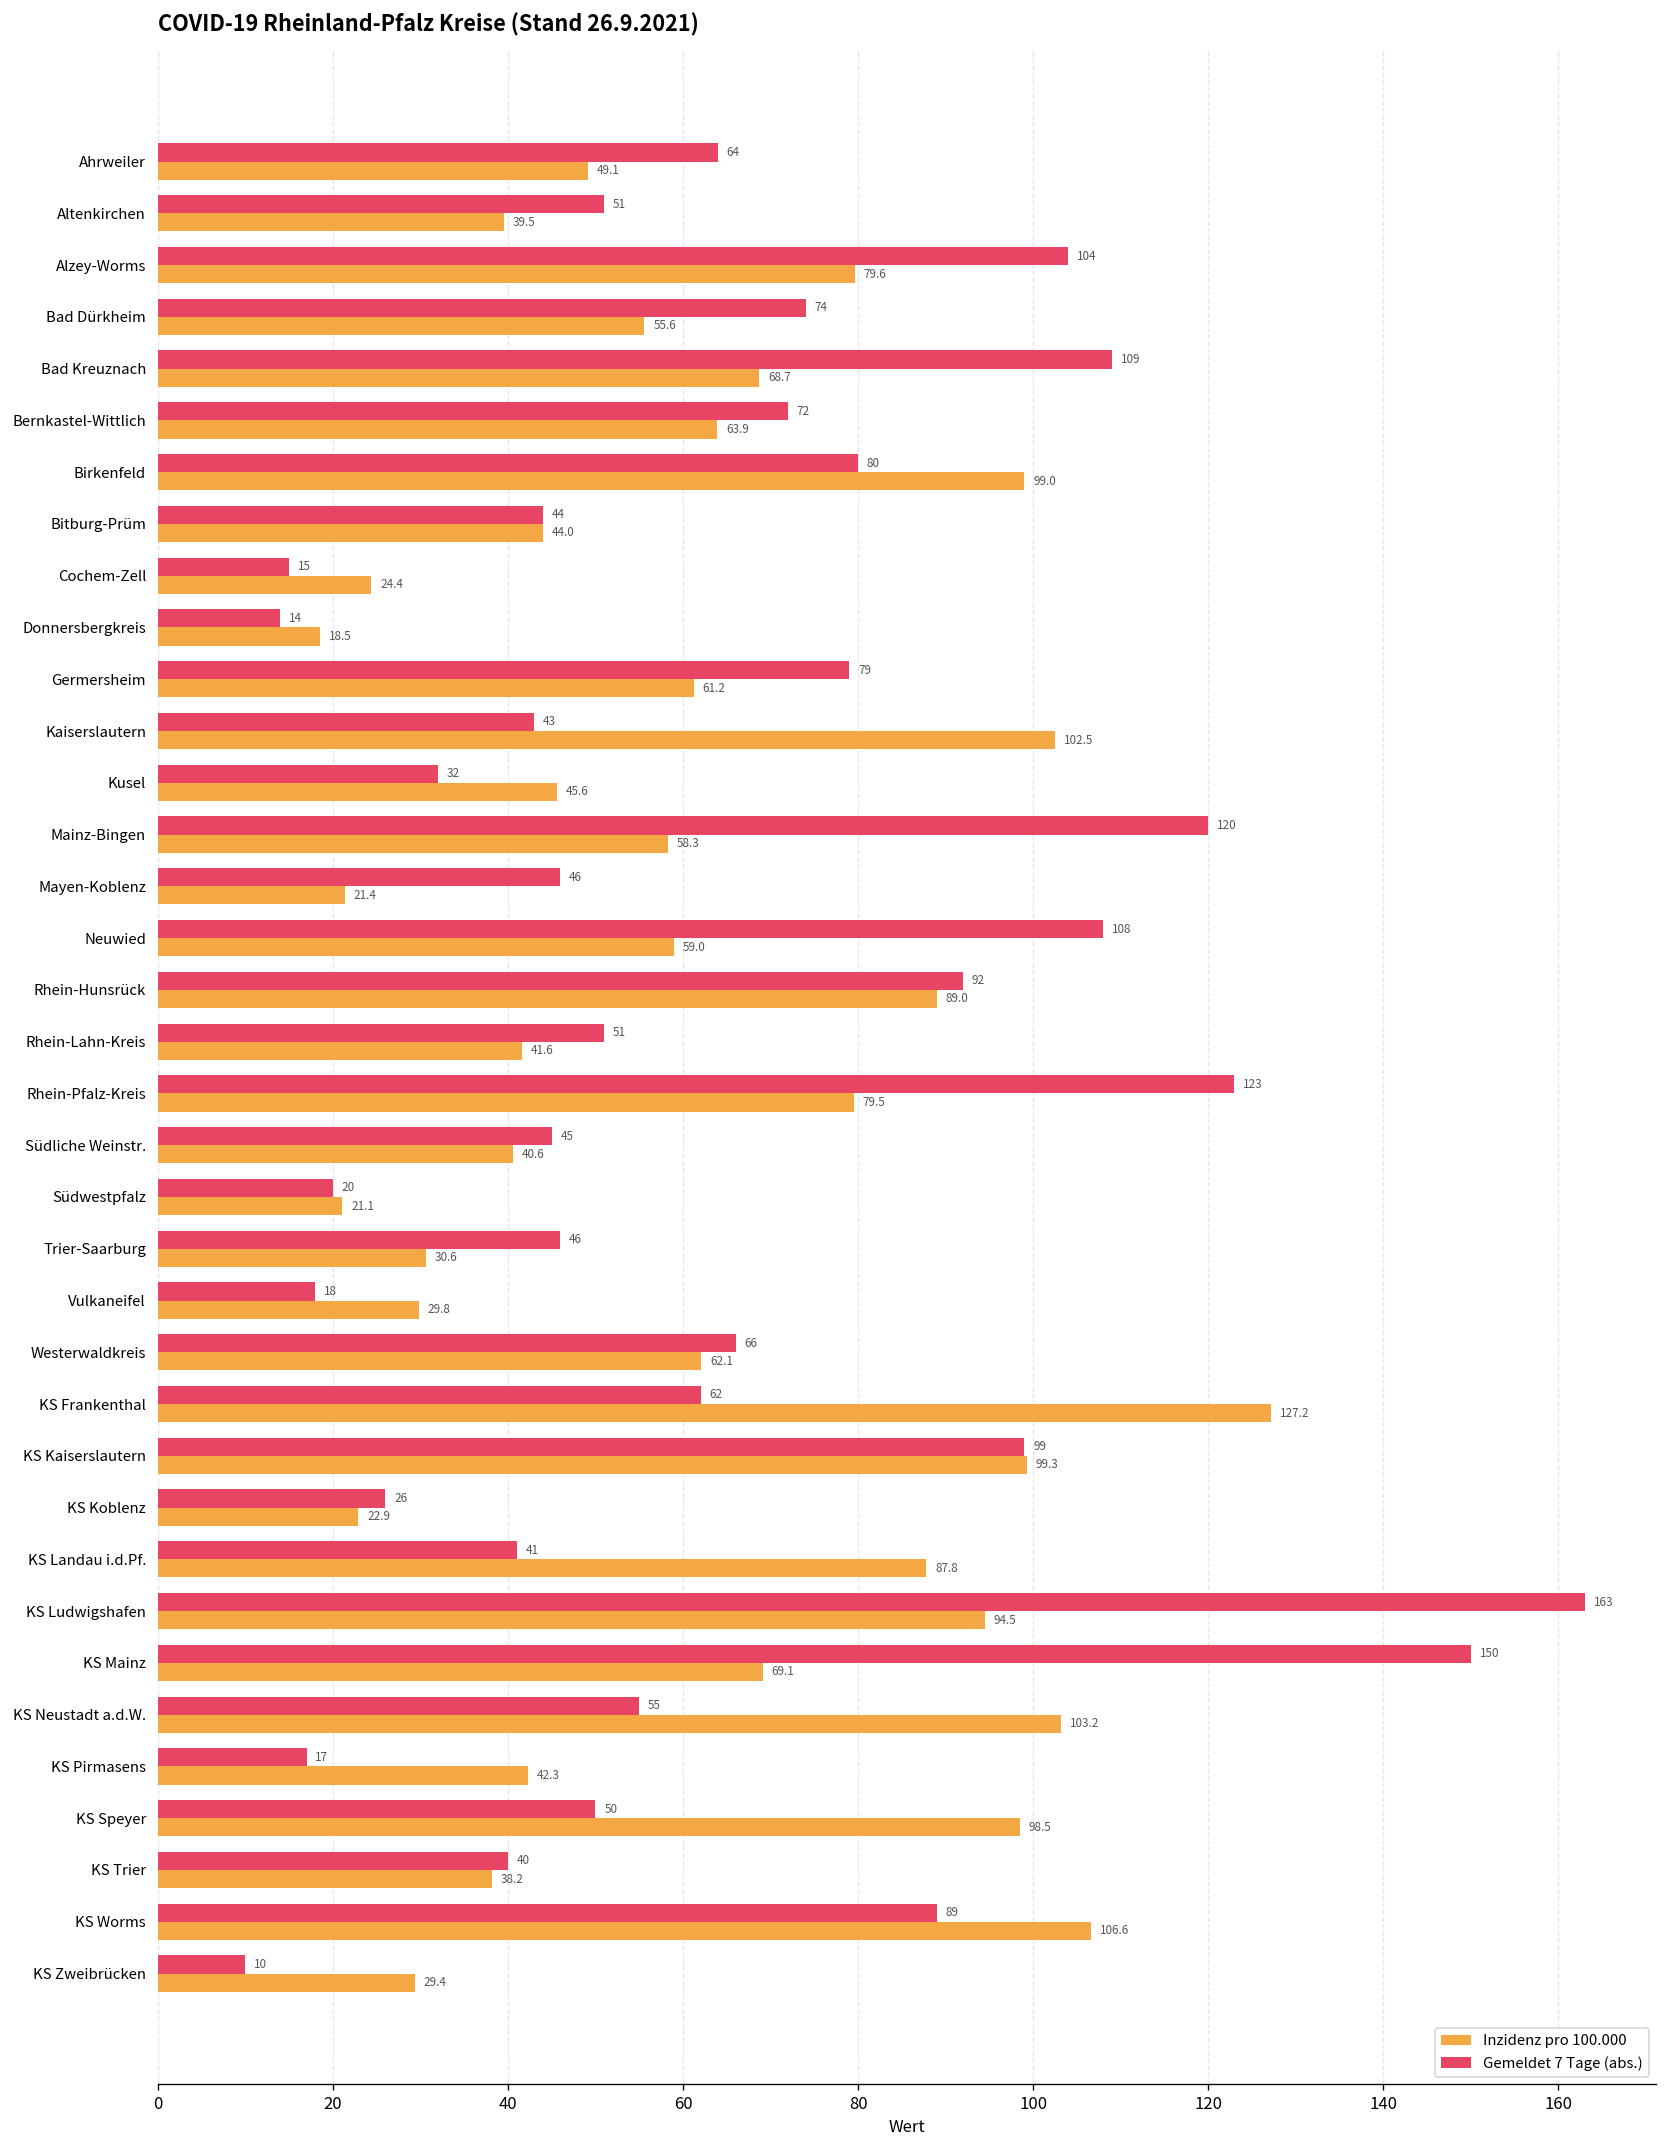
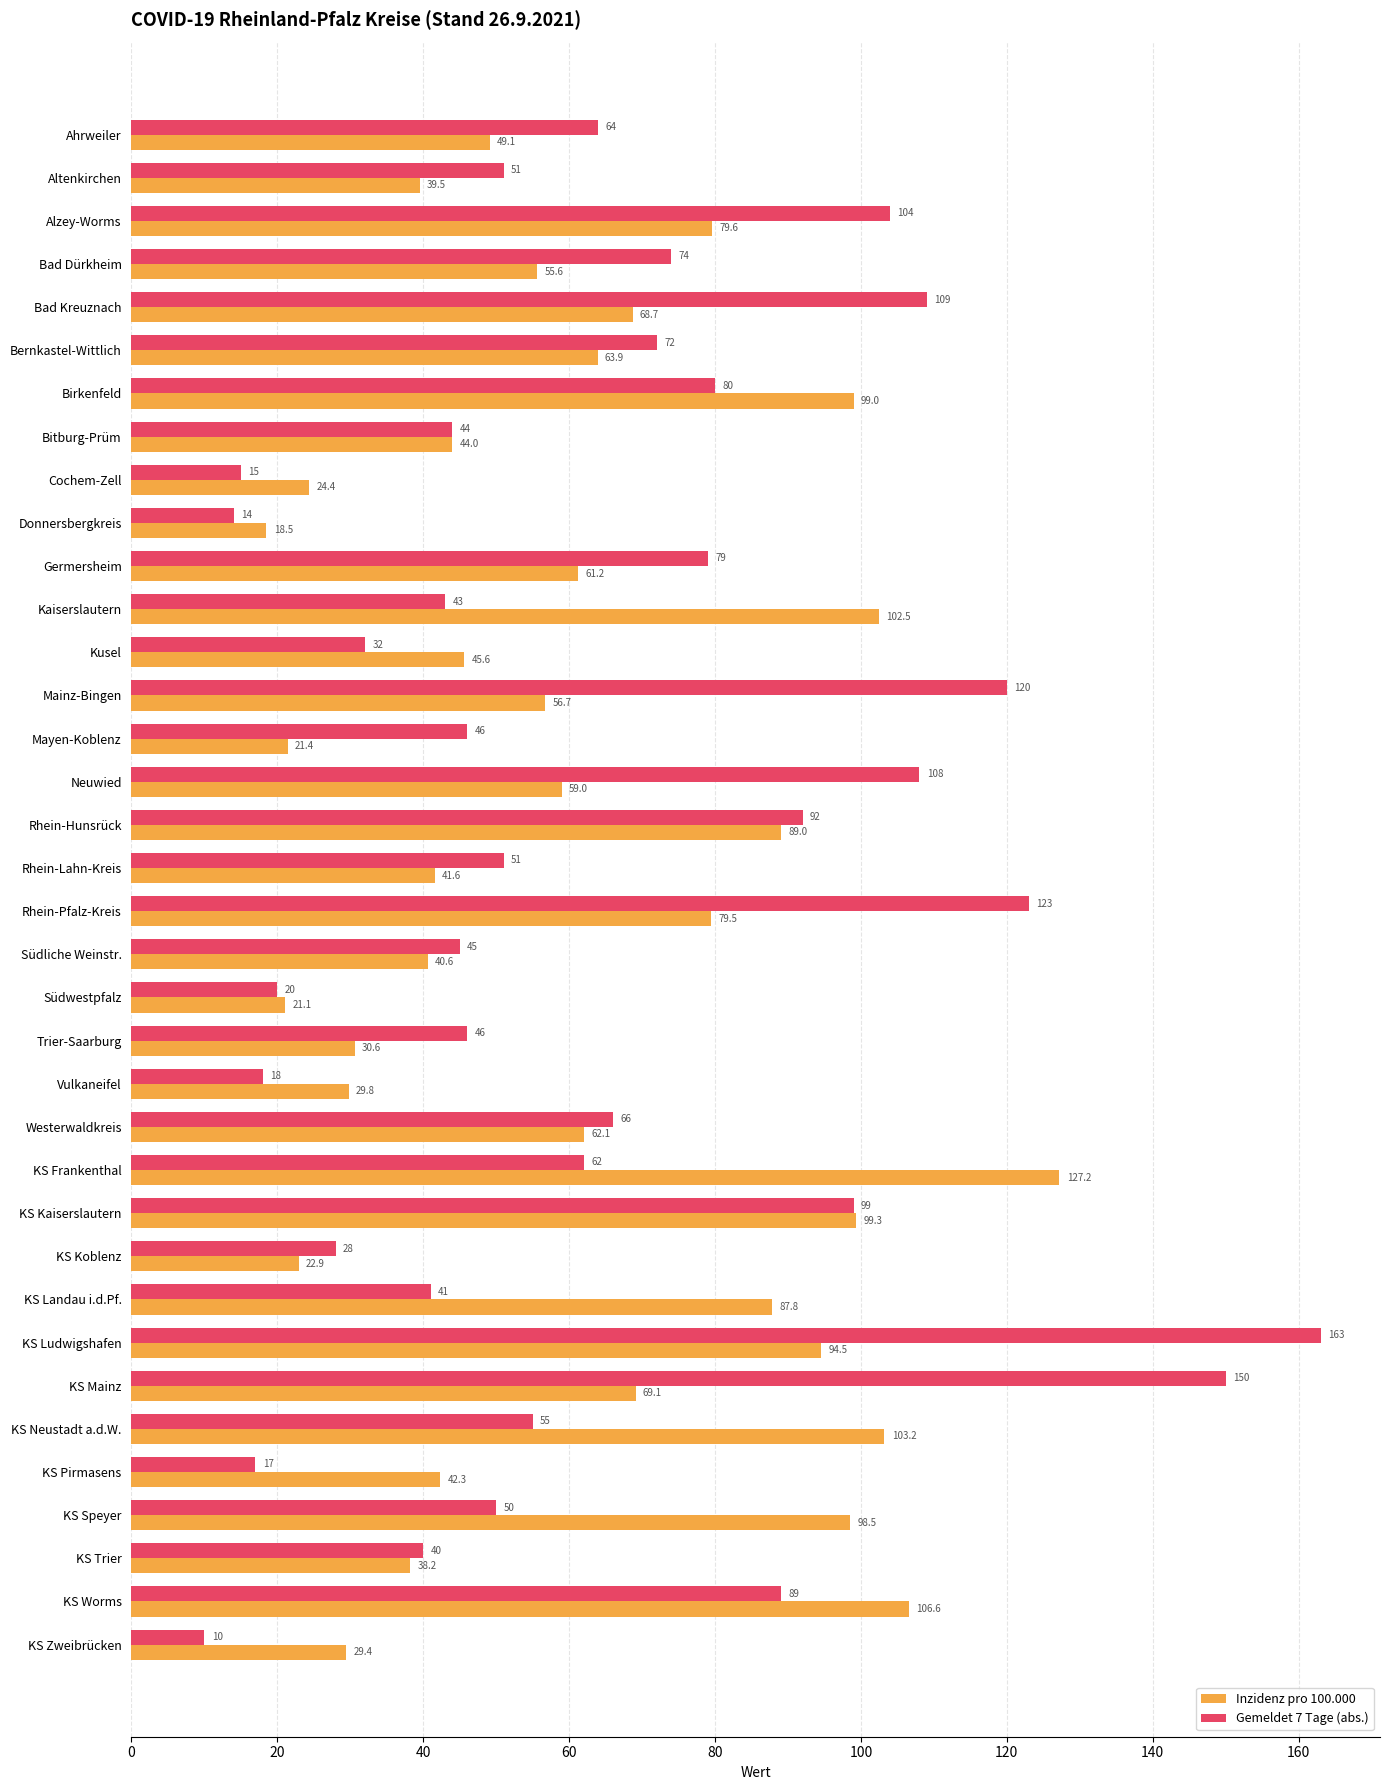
  {
    "Inzidenz pro 100.000": {
      "Ahrweiler": 49.1,
      "Altenkirchen": 39.5,
      "Alzey-Worms": 79.6,
      "Bad Dürkheim": 55.6,
      "Bad Kreuznach": 68.7,
      "Bernkastel-Wittlich": 63.9,
      "Birkenfeld": 99.0,
      "Bitburg-Prüm": 44.0,
      "Cochem-Zell": 24.4,
      "Donnersbergkreis": 18.5,
      "Germersheim": 61.2,
      "Kaiserslautern": 102.5,
      "Kusel": 45.6,
-     "Mainz-Bingen": 58.3,
+     "Mainz-Bingen": 56.7,
      "Mayen-Koblenz": 21.4,
      "Neuwied": 59.0,
      "Rhein-Hunsrück": 89.0,
      "Rhein-Lahn-Kreis": 41.6,
      "Rhein-Pfalz-Kreis": 79.5,
      "Südliche Weinstr.": 40.6,
      "Südwestpfalz": 21.1,
      "Trier-Saarburg": 30.6,
      "Vulkaneifel": 29.8,
      "Westerwaldkreis": 62.1,
      "KS Frankenthal": 127.2,
      "KS Kaiserslautern": 99.3,
      "KS Koblenz": 22.9,
      "KS Landau i.d.Pf.": 87.8,
      "KS Ludwigshafen": 94.5,
      "KS Mainz": 69.1,
      "KS Neustadt a.d.W.": 103.2,
      "KS Pirmasens": 42.3,
      "KS Speyer": 98.5,
      "KS Trier": 38.2,
      "KS Worms": 106.6,
      "KS Zweibrücken": 29.4
    },
    "Gemeldet 7 Tage (abs.)": {
      "Ahrweiler": 64,
      "Altenkirchen": 51,
      "Alzey-Worms": 104,
      "Bad Dürkheim": 74,
      "Bad Kreuznach": 109,
      "Bernkastel-Wittlich": 72,
      "Birkenfeld": 80,
      "Bitburg-Prüm": 44,
      "Cochem-Zell": 15,
      "Donnersbergkreis": 14,
      "Germersheim": 79,
      "Kaiserslautern": 43,
      "Kusel": 32,
      "Mainz-Bingen": 120,
      "Mayen-Koblenz": 46,
      "Neuwied": 108,
      "Rhein-Hunsrück": 92,
      "Rhein-Lahn-Kreis": 51,
      "Rhein-Pfalz-Kreis": 123,
      "Südliche Weinstr.": 45,
      "Südwestpfalz": 20,
      "Trier-Saarburg": 46,
      "Vulkaneifel": 18,
      "Westerwaldkreis": 66,
      "KS Frankenthal": 62,
      "KS Kaiserslautern": 99,
-     "KS Koblenz": 26,
+     "KS Koblenz": 28,
      "KS Landau i.d.Pf.": 41,
      "KS Ludwigshafen": 163,
      "KS Mainz": 150,
      "KS Neustadt a.d.W.": 55,
      "KS Pirmasens": 17,
      "KS Speyer": 50,
      "KS Trier": 40,
      "KS Worms": 89,
      "KS Zweibrücken": 10
    }
  }
